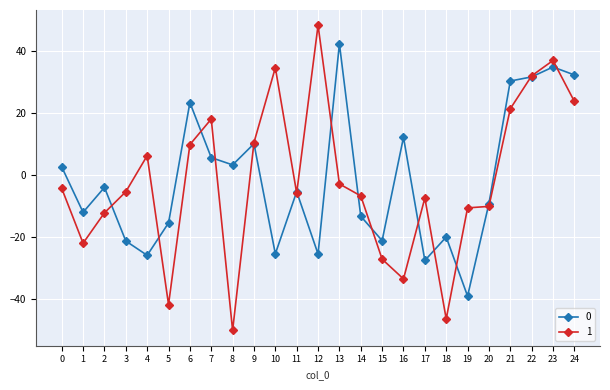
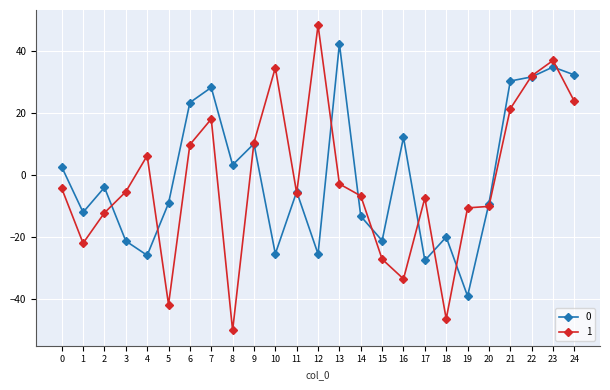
  {
    "0": {
      "0": 3,
      "1": -12,
      "2": -4,
      "3": -21,
      "4": -26,
-     "5": -15,
+     "5": -9,
      "6": 23,
-     "7": 6,
+     "7": 28,
      "8": 3,
      "10": -25,
      "12": -25,
      "13": 42,
      "14": -13,
      "15": -21,
      "16": 12,
      "17": -28,
      "18": -20,
      "19": -39,
      "20": -9,
      "21": 30,
      "23": 35,
      "24": 32
    },
    "1": {
      "0": -4,
      "1": -22,
      "2": -12,
      "3": -5,
      "4": 6,
      "5": -42,
      "6": 10,
      "7": 18,
      "8": -50,
      "10": 35,
      "12": 48,
      "13": -3,
      "14": -7,
      "15": -27,
      "16": -34,
      "17": -7,
      "18": -46,
      "19": -11,
      "20": -10,
      "21": 21,
      "23": 37,
      "24": 24
    }
  }
